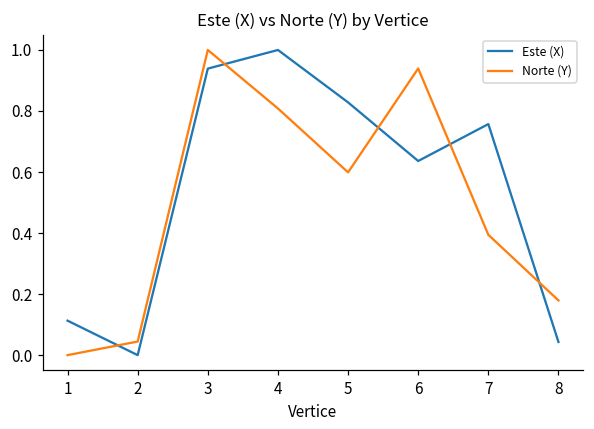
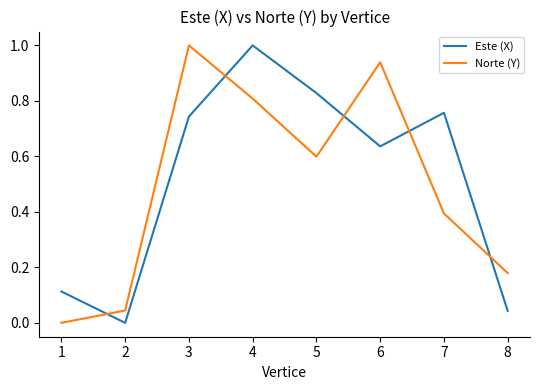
  {
    "Este (X)": {
      "1": 0.11,
      "2": 0.00,
-     "3": 0.94,
+     "3": 0.74,
      "4": 1.00,
      "5": 0.83,
      "6": 0.64,
      "7": 0.76,
      "8": 0.04
    },
    "Norte (Y)": {
      "1": 0.00,
      "2": 0.04,
      "3": 1.00,
      "4": 0.81,
      "5": 0.60,
      "6": 0.94,
      "7": 0.39,
      "8": 0.18
    }
  }
